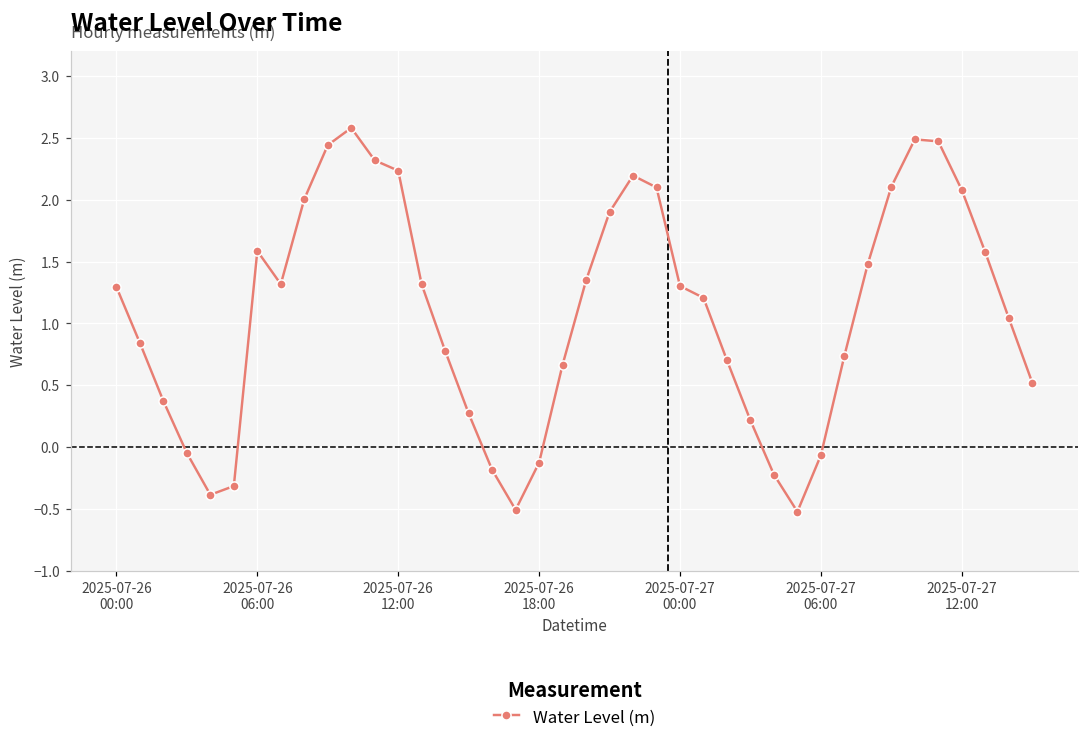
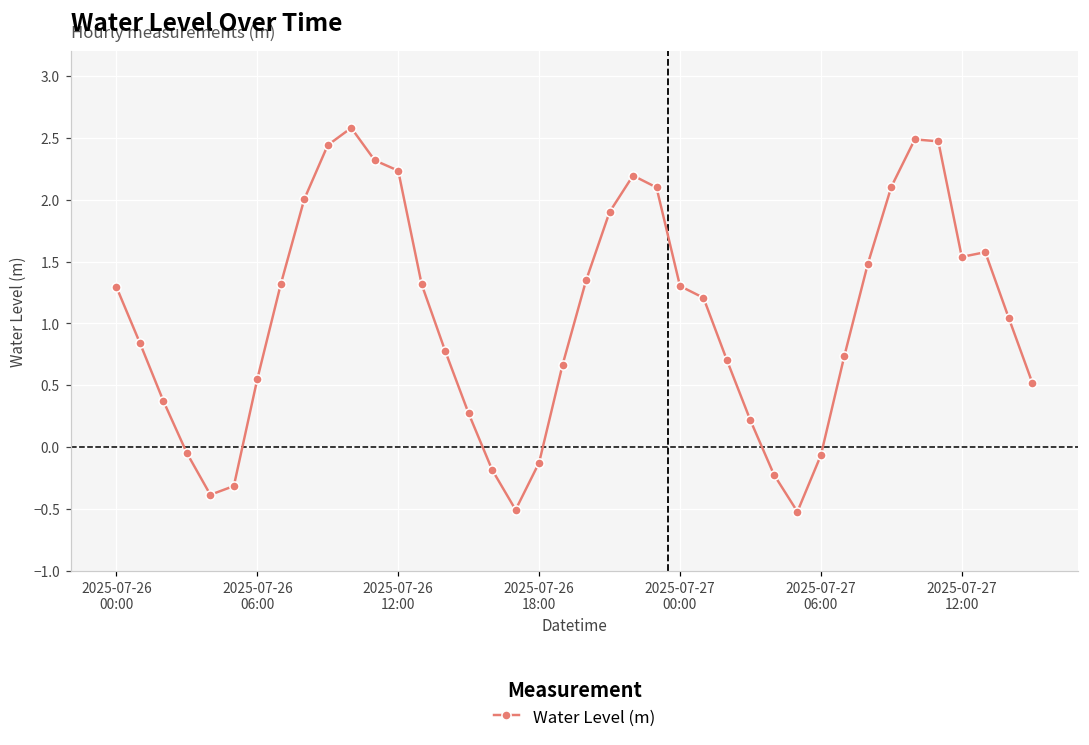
  {
    "2025-07-26 00:00": 1.29,
-   "2025-07-26 06:00": 1.59,
+   "2025-07-26 06:00": 0.55,
    "2025-07-26 12:00": 2.24,
    "2025-07-26 18:00": -0.13,
    "2025-07-27 00:00": 1.30,
    "2025-07-27 06:00": -0.07,
-   "2025-07-27 12:00": 2.08
+   "2025-07-27 12:00": 1.54
  }
